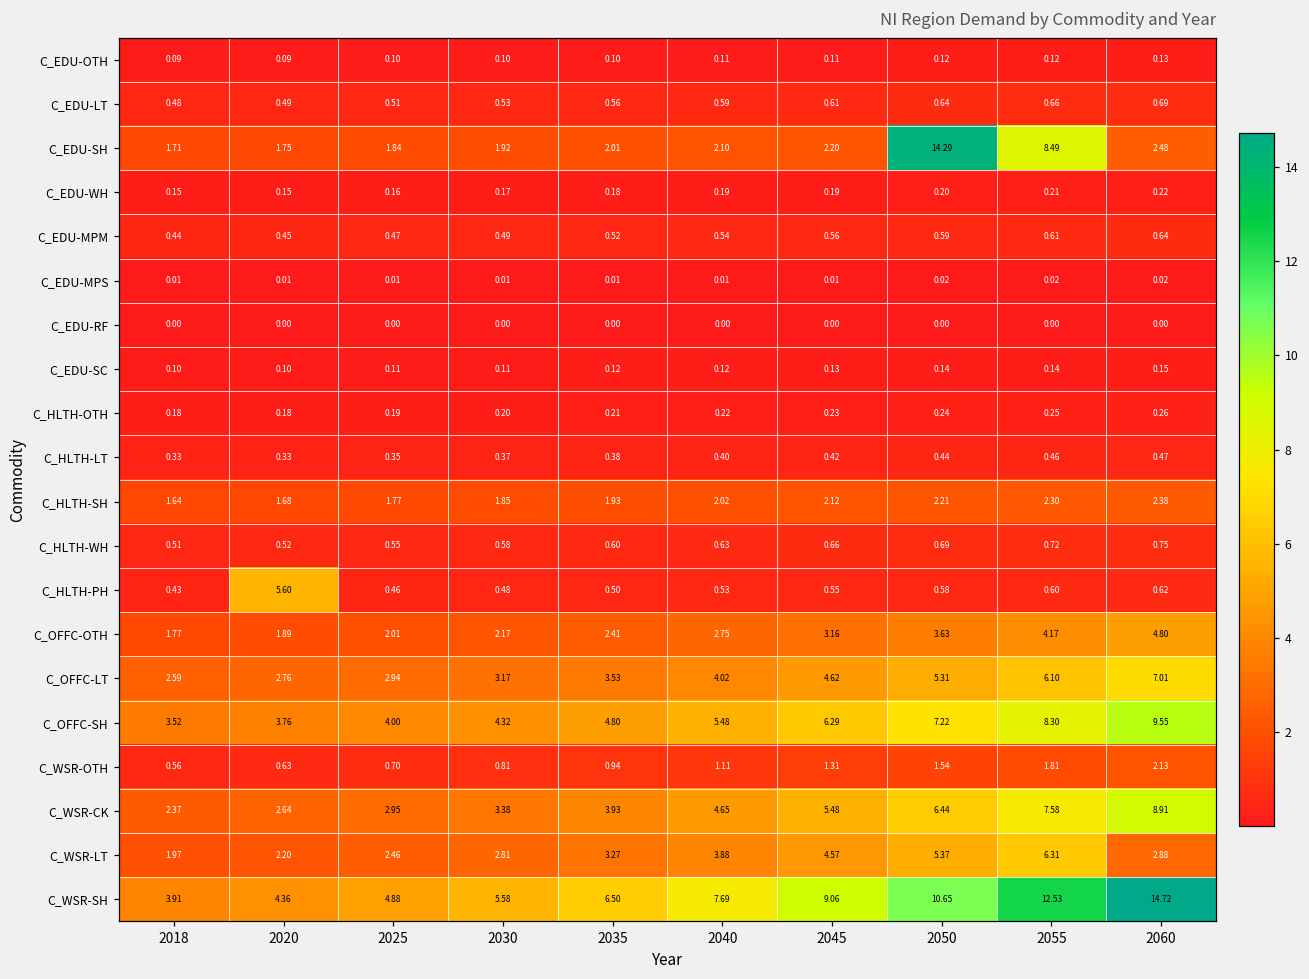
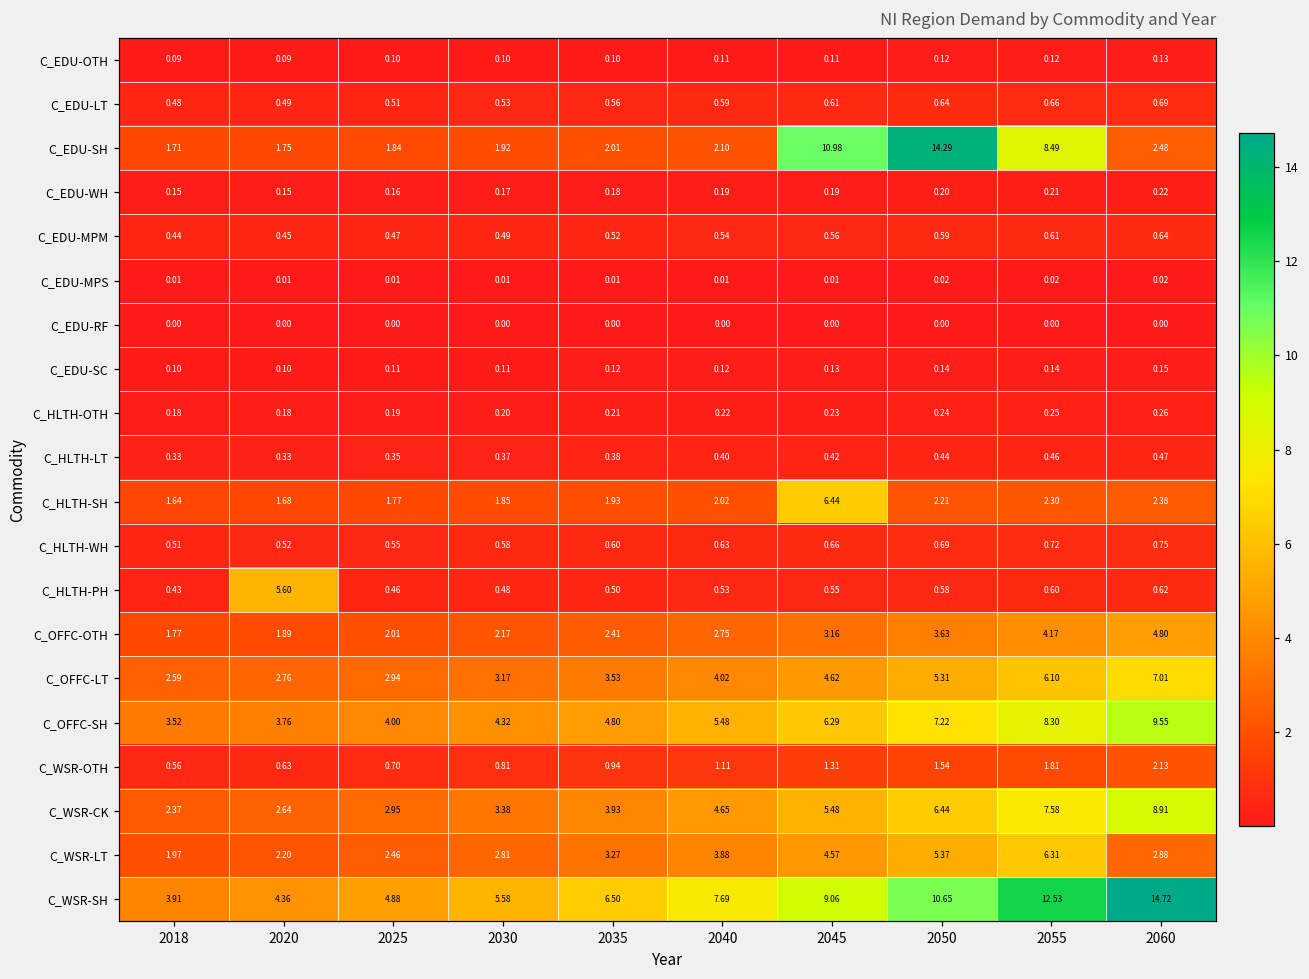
  {
    "C_EDU-OTH": {
      "2018": 0.09,
      "2020": 0.09,
      "2025": 0.10,
      "2030": 0.10,
      "2035": 0.10,
      "2040": 0.11,
      "2045": 0.11,
      "2050": 0.12,
      "2055": 0.12,
      "2060": 0.13
    },
    "C_EDU-LT": {
      "2018": 0.48,
      "2020": 0.49,
      "2025": 0.51,
      "2030": 0.53,
      "2035": 0.56,
      "2040": 0.59,
      "2045": 0.61,
      "2050": 0.64,
      "2055": 0.66,
      "2060": 0.69
    },
    "C_EDU-SH": {
      "2018": 1.71,
      "2020": 1.75,
      "2025": 1.84,
      "2030": 1.92,
      "2035": 2.01,
      "2040": 2.10,
-     "2045": 2.20,
+     "2045": 10.98,
      "2050": 14.29,
      "2055": 8.49,
      "2060": 2.48
    },
    "C_EDU-WH": {
      "2018": 0.15,
      "2020": 0.15,
      "2025": 0.16,
      "2030": 0.17,
      "2035": 0.18,
      "2040": 0.19,
      "2045": 0.19,
      "2050": 0.20,
      "2055": 0.21,
      "2060": 0.22
    },
    "C_EDU-MPM": {
      "2018": 0.44,
      "2020": 0.45,
      "2025": 0.47,
      "2030": 0.49,
      "2035": 0.52,
      "2040": 0.54,
      "2045": 0.56,
      "2050": 0.59,
      "2055": 0.61,
      "2060": 0.64
    },
    "C_EDU-MPS": {
      "2018": 0.01,
      "2020": 0.01,
      "2025": 0.01,
      "2030": 0.01,
      "2035": 0.01,
      "2040": 0.01,
      "2045": 0.01,
      "2050": 0.02,
      "2055": 0.02,
      "2060": 0.02
    },
    "C_EDU-RF": {
      "2018": 0.00,
      "2020": 0.00,
      "2025": 0.00,
      "2030": 0.00,
      "2035": 0.00,
      "2040": 0.00,
      "2045": 0.00,
      "2050": 0.00,
      "2055": 0.00,
      "2060": 0.00
    },
    "C_EDU-SC": {
      "2018": 0.10,
      "2020": 0.10,
      "2025": 0.11,
      "2030": 0.11,
      "2035": 0.12,
      "2040": 0.12,
      "2045": 0.13,
      "2050": 0.14,
      "2055": 0.14,
      "2060": 0.15
    },
    "C_HLTH-OTH": {
      "2018": 0.18,
      "2020": 0.18,
      "2025": 0.19,
      "2030": 0.20,
      "2035": 0.21,
      "2040": 0.22,
      "2045": 0.23,
      "2050": 0.24,
      "2055": 0.25,
      "2060": 0.26
    },
    "C_HLTH-LT": {
      "2018": 0.33,
      "2020": 0.33,
      "2025": 0.35,
      "2030": 0.37,
      "2035": 0.38,
      "2040": 0.40,
      "2045": 0.42,
      "2050": 0.44,
      "2055": 0.46,
      "2060": 0.47
    },
    "C_HLTH-SH": {
      "2018": 1.64,
      "2020": 1.68,
      "2025": 1.77,
      "2030": 1.85,
      "2035": 1.93,
      "2040": 2.02,
-     "2045": 2.12,
+     "2045": 6.44,
      "2050": 2.21,
      "2055": 2.30,
      "2060": 2.38
    },
    "C_HLTH-WH": {
      "2018": 0.51,
      "2020": 0.52,
      "2025": 0.55,
      "2030": 0.58,
      "2035": 0.60,
      "2040": 0.63,
      "2045": 0.66,
      "2050": 0.69,
      "2055": 0.72,
      "2060": 0.75
    },
    "C_HLTH-PH": {
      "2018": 0.43,
      "2020": 5.60,
      "2025": 0.46,
      "2030": 0.48,
      "2035": 0.50,
      "2040": 0.53,
      "2045": 0.55,
      "2050": 0.58,
      "2055": 0.60,
      "2060": 0.62
    },
    "C_OFFC-OTH": {
      "2018": 1.77,
      "2020": 1.89,
      "2025": 2.01,
      "2030": 2.17,
      "2035": 2.41,
      "2040": 2.75,
      "2045": 3.16,
      "2050": 3.63,
      "2055": 4.17,
      "2060": 4.80
    },
    "C_OFFC-LT": {
      "2018": 2.59,
      "2020": 2.76,
      "2025": 2.94,
      "2030": 3.17,
      "2035": 3.53,
      "2040": 4.02,
      "2045": 4.62,
      "2050": 5.31,
      "2055": 6.10,
      "2060": 7.01
    },
    "C_OFFC-SH": {
      "2018": 3.52,
      "2020": 3.76,
      "2025": 4.00,
      "2030": 4.32,
      "2035": 4.80,
      "2040": 5.48,
      "2045": 6.29,
      "2050": 7.22,
      "2055": 8.30,
      "2060": 9.55
    },
    "C_WSR-OTH": {
      "2018": 0.56,
      "2020": 0.63,
      "2025": 0.70,
      "2030": 0.81,
      "2035": 0.94,
      "2040": 1.11,
      "2045": 1.31,
      "2050": 1.54,
      "2055": 1.81,
      "2060": 2.13
    },
    "C_WSR-CK": {
      "2018": 2.37,
      "2020": 2.64,
      "2025": 2.95,
      "2030": 3.38,
      "2035": 3.93,
      "2040": 4.65,
      "2045": 5.48,
      "2050": 6.44,
      "2055": 7.58,
      "2060": 8.91
    },
    "C_WSR-LT": {
      "2018": 1.97,
      "2020": 2.20,
      "2025": 2.46,
      "2030": 2.81,
      "2035": 3.27,
      "2040": 3.88,
      "2045": 4.57,
      "2050": 5.37,
      "2055": 6.31,
      "2060": 2.88
    },
    "C_WSR-SH": {
      "2018": 3.91,
      "2020": 4.36,
      "2025": 4.88,
      "2030": 5.58,
      "2035": 6.50,
      "2040": 7.69,
      "2045": 9.06,
      "2050": 10.65,
      "2055": 12.53,
      "2060": 14.72
    }
  }
